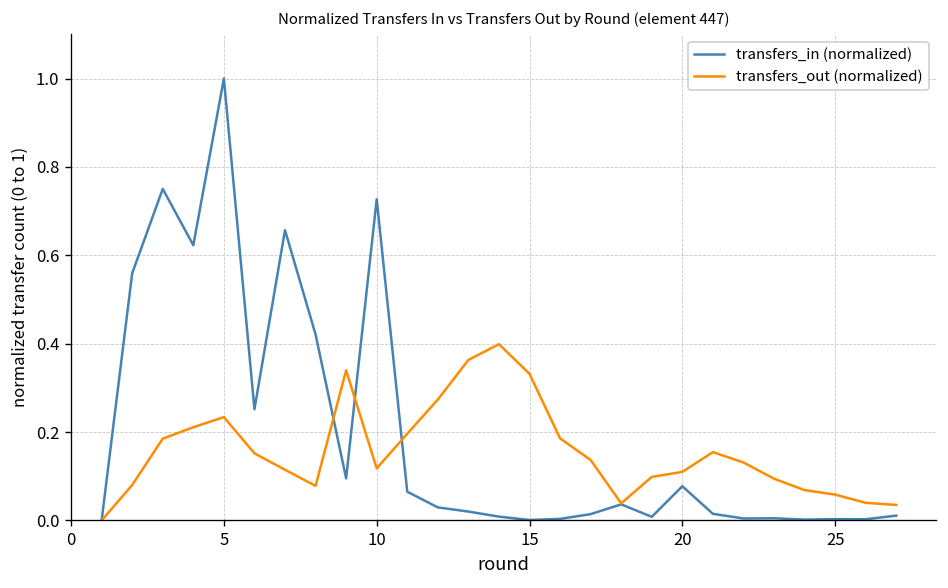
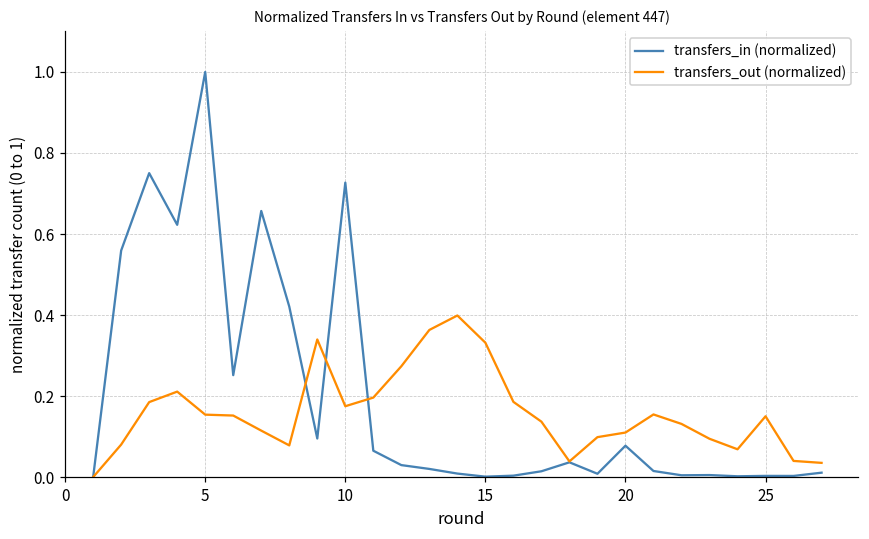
  {
    "transfers_in (normalized)": {
      "5": 1.00,
      "10": 0.73,
      "15": 0.00,
      "20": 0.08,
      "25": 0.00
    },
    "transfers_out (normalized)": {
-     "5": 0.23,
-     "10": 0.12,
+     "5": 0.15,
+     "10": 0.17,
      "15": 0.33,
      "20": 0.11,
-     "25": 0.06
+     "25": 0.15
    }
  }
